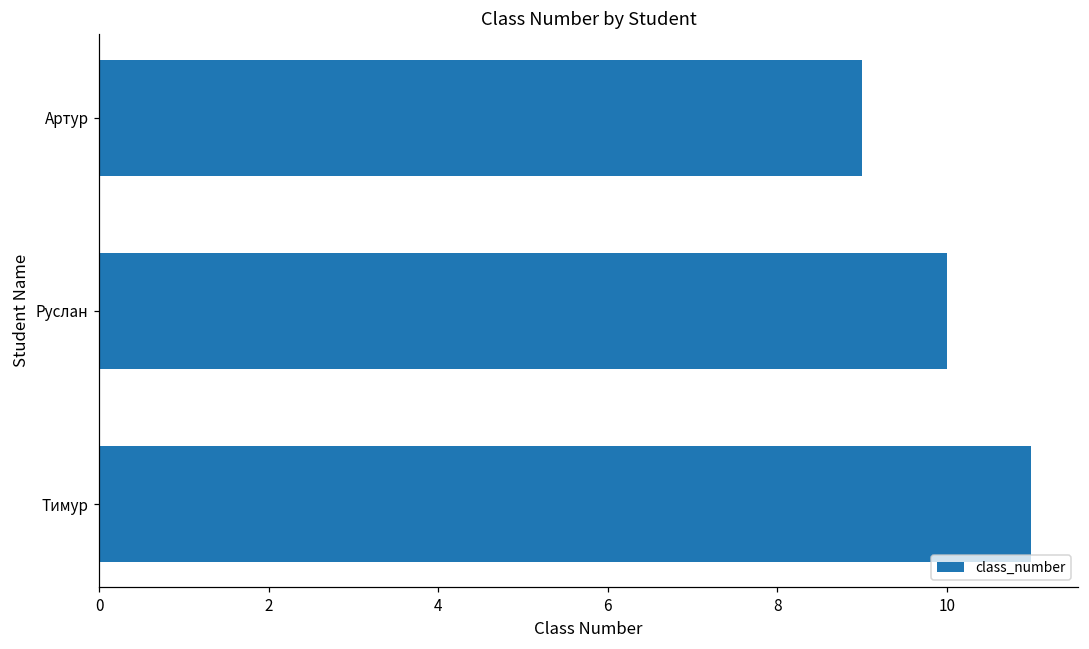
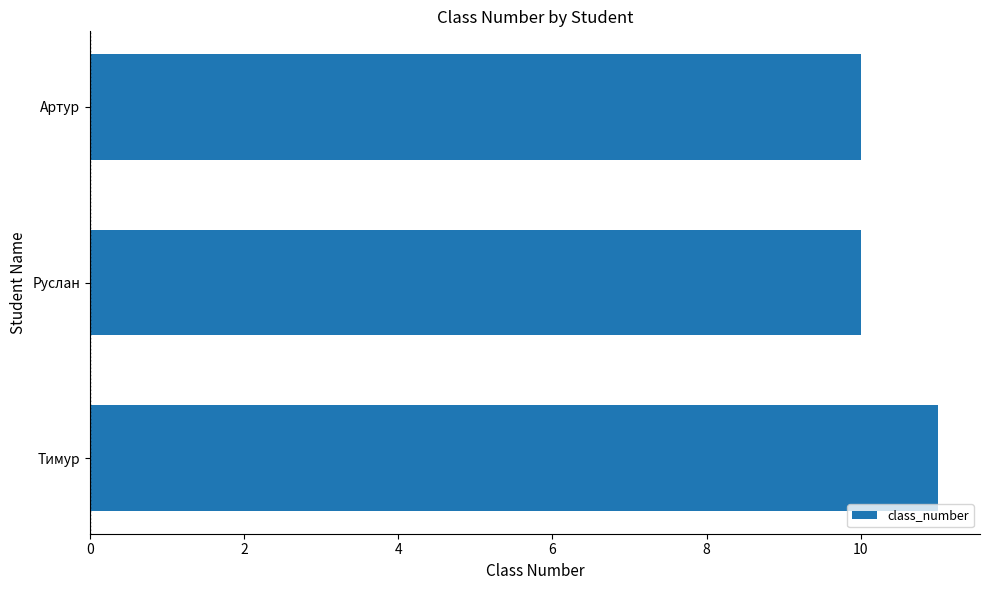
  {
-   "Артур": 9,
+   "Артур": 10,
    "Руслан": 10,
    "Тимур": 11
  }
